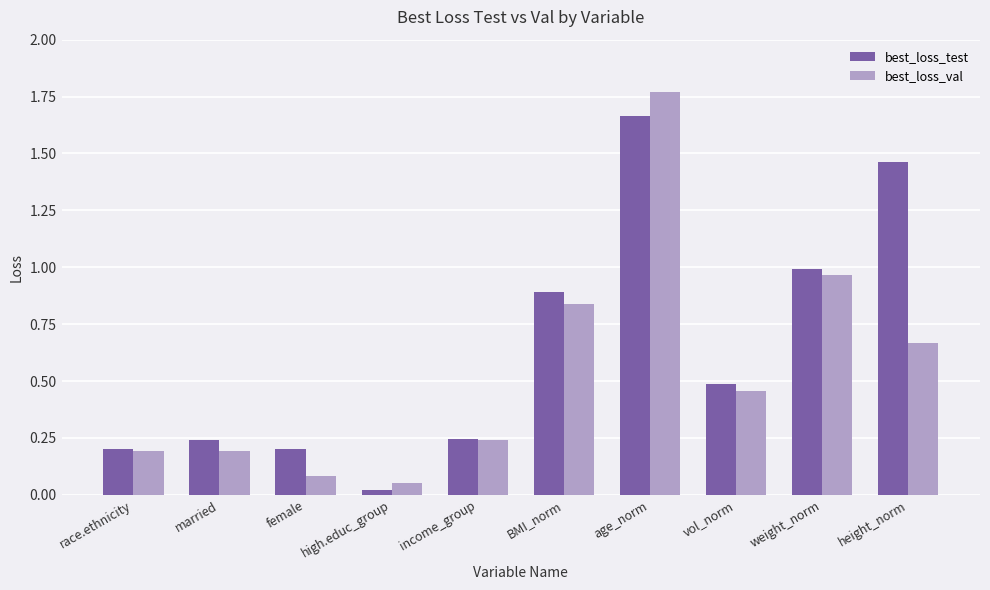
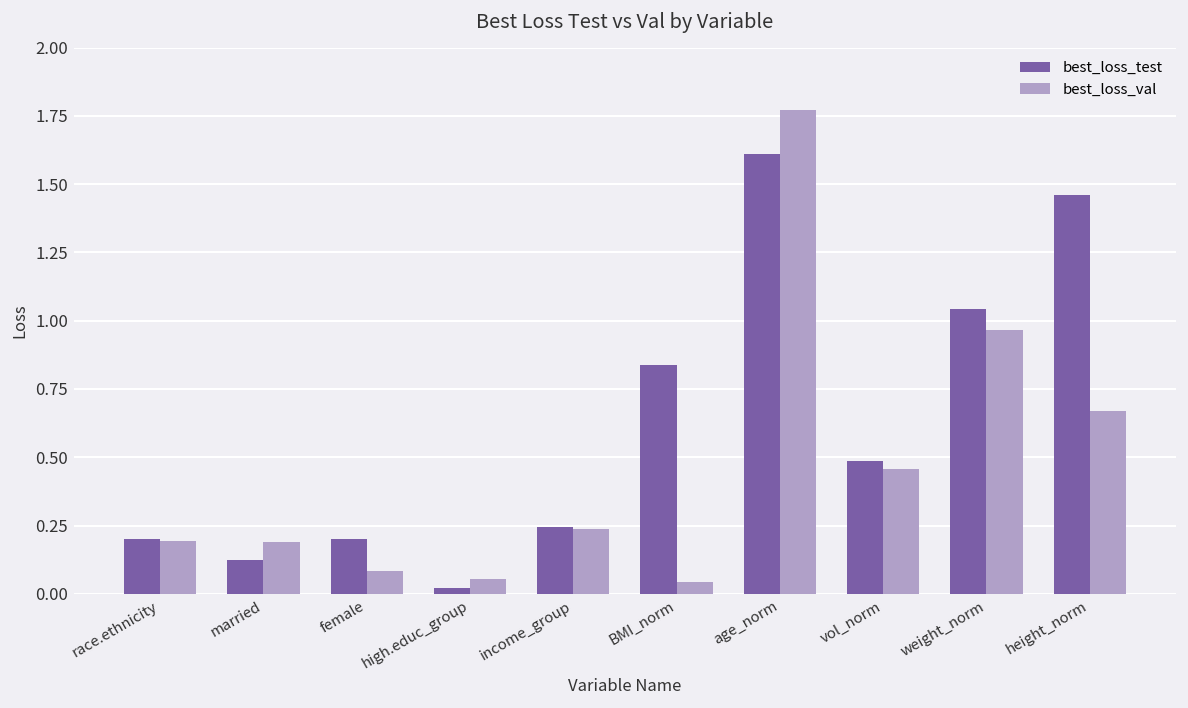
  {
    "best_loss_test": {
      "race.ethnicity": 0.20,
-     "married": 0.24,
+     "married": 0.12,
      "female": 0.20,
      "high.educ_group": 0.02,
      "income_group": 0.25,
-     "BMI_norm": 0.89,
-     "age_norm": 1.67,
+     "BMI_norm": 0.84,
+     "age_norm": 1.61,
      "vol_norm": 0.48,
-     "weight_norm": 0.99,
+     "weight_norm": 1.04,
      "height_norm": 1.46
    },
    "best_loss_val": {
      "race.ethnicity": 0.19,
      "married": 0.19,
      "female": 0.08,
      "high.educ_group": 0.05,
      "income_group": 0.24,
-     "BMI_norm": 0.84,
+     "BMI_norm": 0.04,
      "age_norm": 1.77,
      "vol_norm": 0.46,
      "weight_norm": 0.97,
      "height_norm": 0.67
    }
  }
